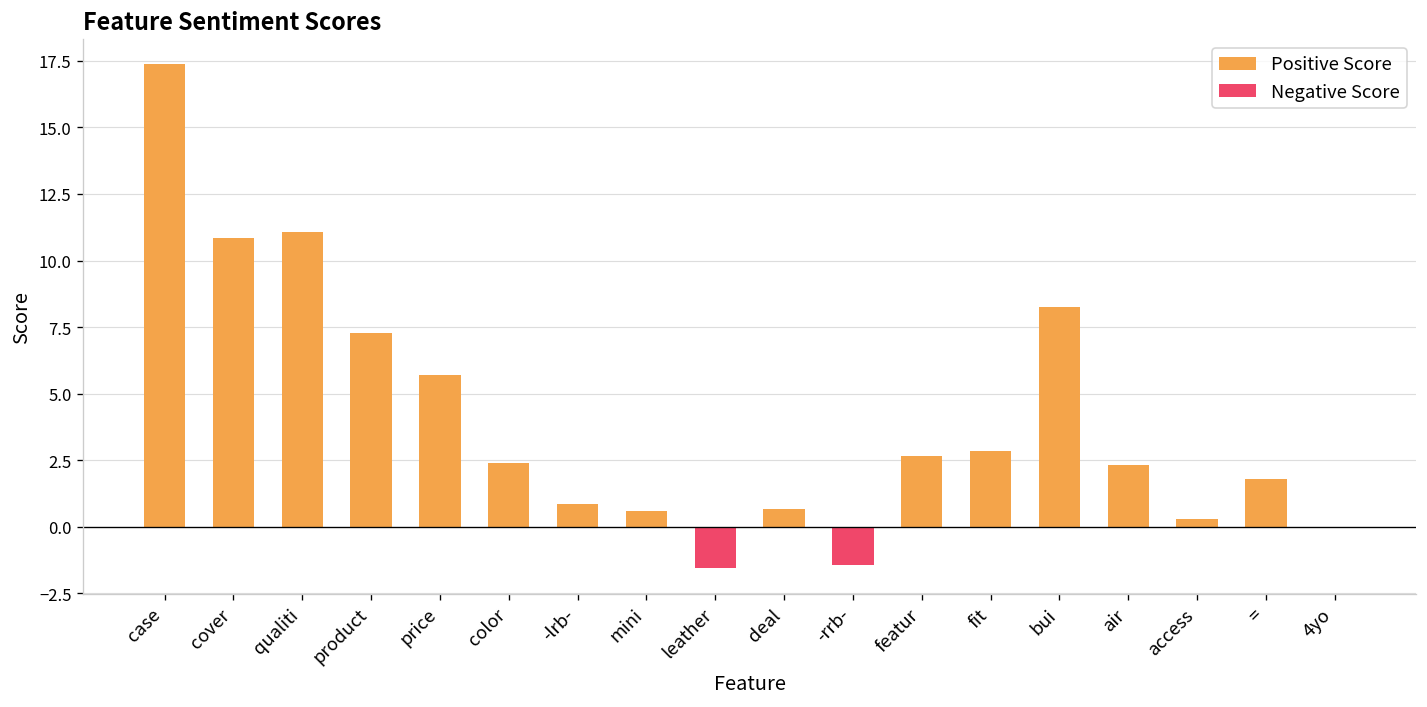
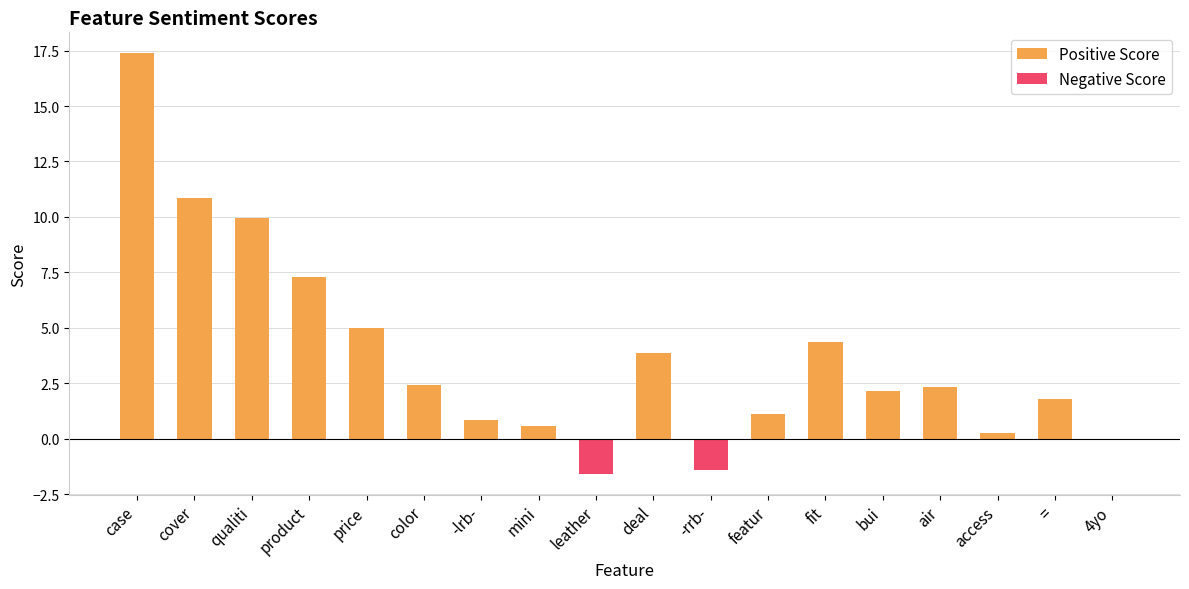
  {
    "Positive Score": {
      "case": 17.4,
      "cover": 10.8,
-     "qualiti": 11.1,
+     "qualiti": 9.9,
      "product": 7.3,
-     "price": 5.7,
+     "price": 5.0,
      "color": 2.4,
      "-lrb-": 0.9,
      "mini": 0.6,
-     "deal": 0.7,
-     "featur": 2.7,
-     "fit": 2.8,
-     "bui": 8.3,
+     "deal": 3.9,
+     "featur": 1.1,
+     "fit": 4.4,
+     "bui": 2.2,
      "air": 2.3,
      "access": 0.3,
      "=": 1.8,
      "4yo": 0.0
    },
    "Negative Score": {
      "leather": -1.6,
      "-rrb-": -1.4
    }
  }
